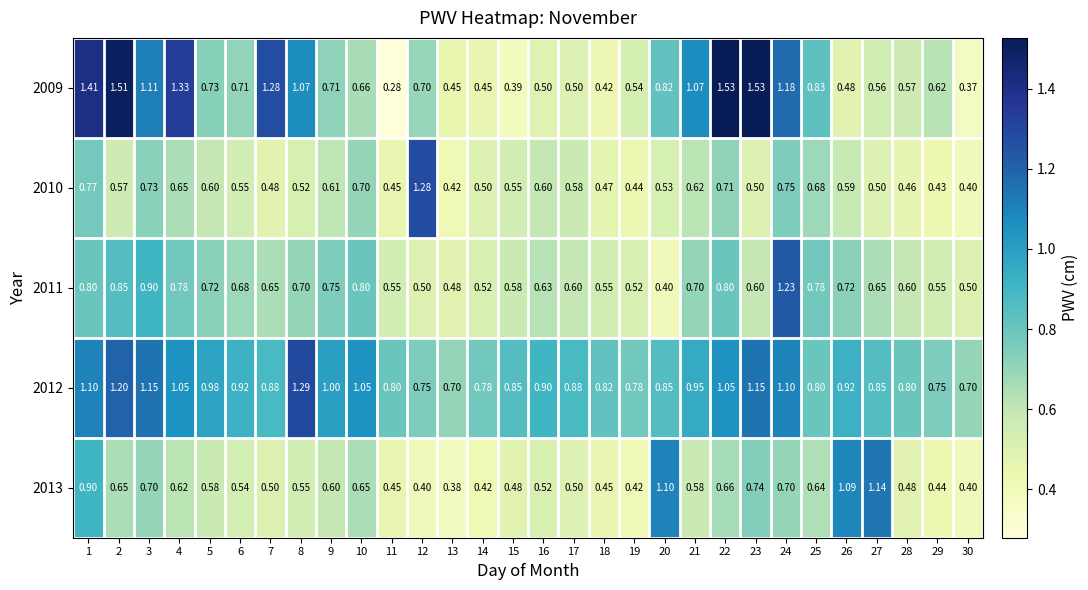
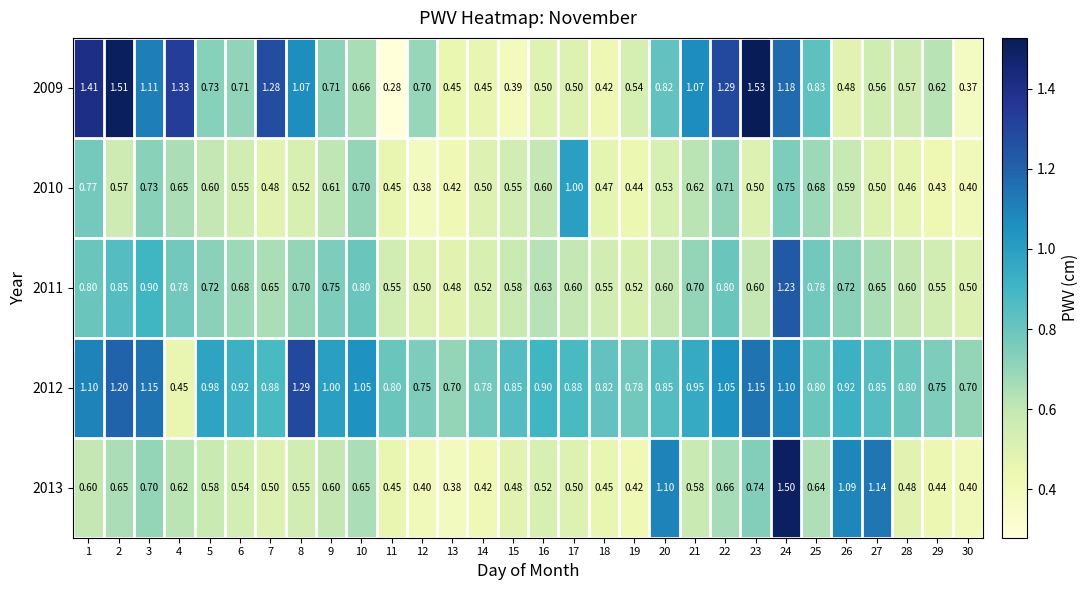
  {
    "2009": {
      "1": 1.41,
      "2": 1.51,
      "3": 1.11,
      "4": 1.33,
      "5": 0.73,
      "6": 0.71,
      "7": 1.28,
      "8": 1.07,
      "9": 0.71,
      "10": 0.66,
      "11": 0.28,
      "12": 0.70,
      "13": 0.45,
      "14": 0.45,
      "15": 0.39,
      "16": 0.50,
      "17": 0.50,
      "18": 0.42,
      "19": 0.54,
      "20": 0.82,
      "21": 1.07,
-     "22": 1.53,
+     "22": 1.29,
      "23": 1.53,
      "24": 1.18,
      "25": 0.83,
      "26": 0.48,
      "27": 0.56,
      "28": 0.57,
      "29": 0.62,
      "30": 0.37
    },
    "2010": {
      "1": 0.77,
      "2": 0.57,
      "3": 0.73,
      "4": 0.65,
      "5": 0.60,
      "6": 0.55,
      "7": 0.48,
      "8": 0.52,
      "9": 0.61,
      "10": 0.70,
      "11": 0.45,
-     "12": 1.28,
+     "12": 0.38,
      "13": 0.42,
      "14": 0.50,
      "15": 0.55,
      "16": 0.60,
-     "17": 0.58,
+     "17": 1.00,
      "18": 0.47,
      "19": 0.44,
      "20": 0.53,
      "21": 0.62,
      "22": 0.71,
      "23": 0.50,
      "24": 0.75,
      "25": 0.68,
      "26": 0.59,
      "27": 0.50,
      "28": 0.46,
      "29": 0.43,
      "30": 0.40
    },
    "2011": {
      "1": 0.80,
      "2": 0.85,
      "3": 0.90,
      "4": 0.78,
      "5": 0.72,
      "6": 0.68,
      "7": 0.65,
      "8": 0.70,
      "9": 0.75,
      "10": 0.80,
      "11": 0.55,
      "12": 0.50,
      "13": 0.48,
      "14": 0.52,
      "15": 0.58,
      "16": 0.63,
      "17": 0.60,
      "18": 0.55,
      "19": 0.52,
-     "20": 0.40,
+     "20": 0.60,
      "21": 0.70,
      "22": 0.80,
      "23": 0.60,
      "24": 1.23,
      "25": 0.78,
      "26": 0.72,
      "27": 0.65,
      "28": 0.60,
      "29": 0.55,
      "30": 0.50
    },
    "2012": {
      "1": 1.10,
      "2": 1.20,
      "3": 1.15,
-     "4": 1.05,
+     "4": 0.45,
      "5": 0.98,
      "6": 0.92,
      "7": 0.88,
      "8": 1.29,
      "9": 1.00,
      "10": 1.05,
      "11": 0.80,
      "12": 0.75,
      "13": 0.70,
      "14": 0.78,
      "15": 0.85,
      "16": 0.90,
      "17": 0.88,
      "18": 0.82,
      "19": 0.78,
      "20": 0.85,
      "21": 0.95,
      "22": 1.05,
      "23": 1.15,
      "24": 1.10,
      "25": 0.80,
      "26": 0.92,
      "27": 0.85,
      "28": 0.80,
      "29": 0.75,
      "30": 0.70
    },
    "2013": {
-     "1": 0.90,
+     "1": 0.60,
      "2": 0.65,
      "3": 0.70,
      "4": 0.62,
      "5": 0.58,
      "6": 0.54,
      "7": 0.50,
      "8": 0.55,
      "9": 0.60,
      "10": 0.65,
      "11": 0.45,
      "12": 0.40,
      "13": 0.38,
      "14": 0.42,
      "15": 0.48,
      "16": 0.52,
      "17": 0.50,
      "18": 0.45,
      "19": 0.42,
      "20": 1.10,
      "21": 0.58,
      "22": 0.66,
      "23": 0.74,
-     "24": 0.70,
+     "24": 1.50,
      "25": 0.64,
      "26": 1.09,
      "27": 1.14,
      "28": 0.48,
      "29": 0.44,
      "30": 0.40
    }
  }
